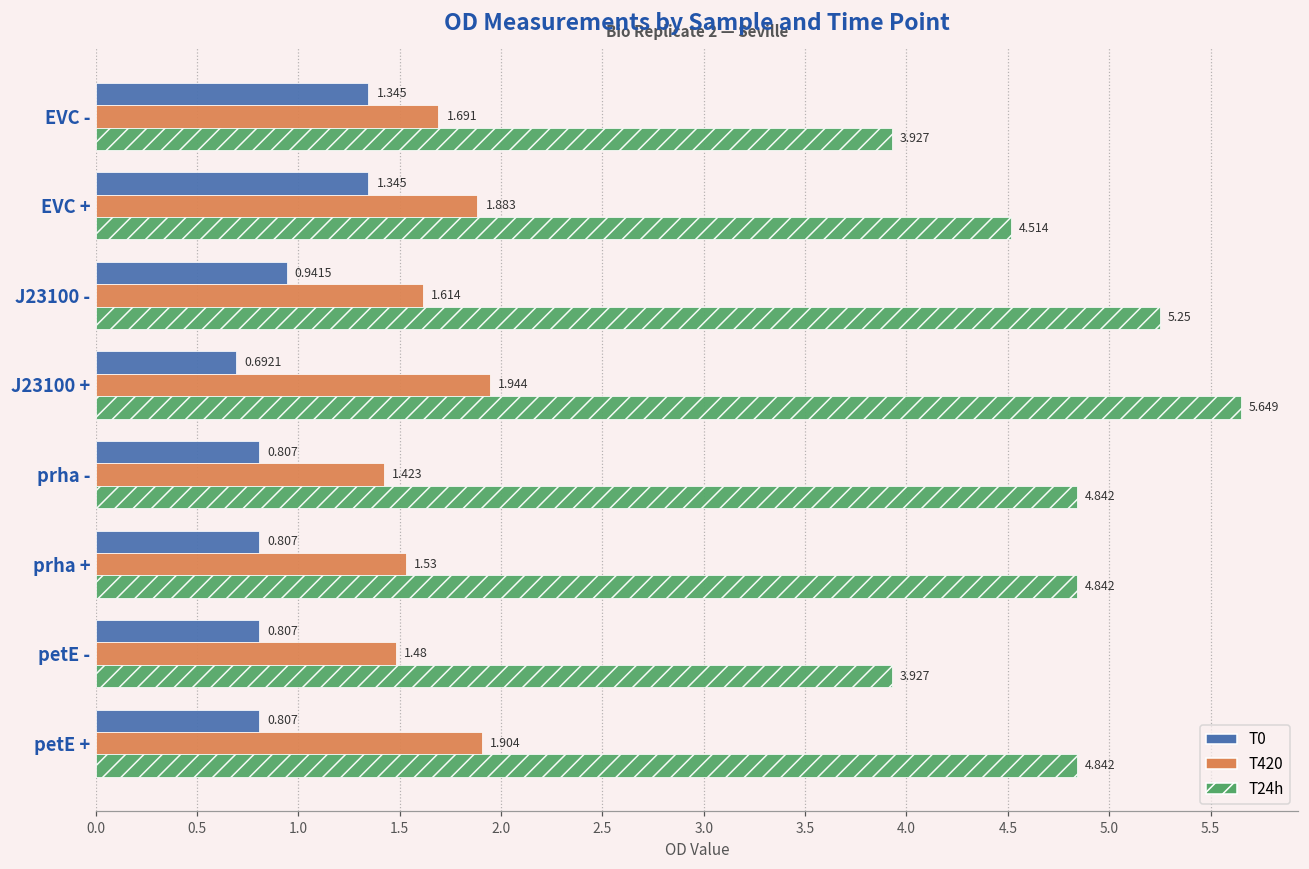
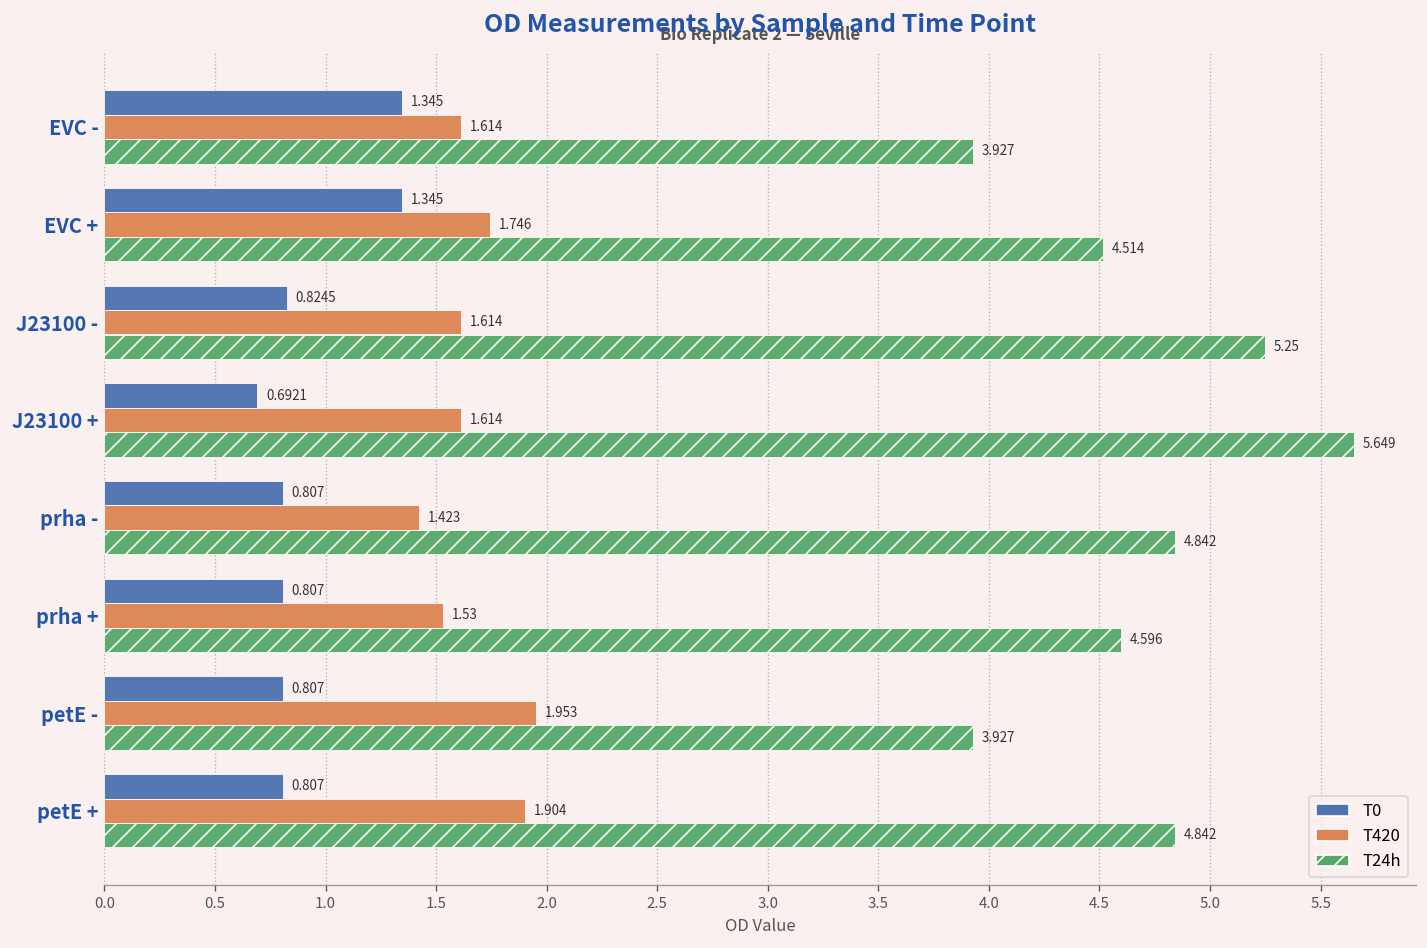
  {
    "T0": {
      "EVC -": 1.345,
      "EVC +": 1.345,
-     "J23100 -": 0.9415,
+     "J23100 -": 0.8245,
      "J23100 +": 0.6921,
      "prha -": 0.807,
      "prha +": 0.807,
      "petE -": 0.807,
      "petE +": 0.807
    },
    "T420": {
-     "EVC -": 1.691,
-     "EVC +": 1.883,
+     "EVC -": 1.614,
+     "EVC +": 1.746,
      "J23100 -": 1.614,
-     "J23100 +": 1.944,
+     "J23100 +": 1.614,
      "prha -": 1.423,
      "prha +": 1.53,
-     "petE -": 1.48,
+     "petE -": 1.953,
      "petE +": 1.904
    },
    "T24h": {
      "EVC -": 3.927,
      "EVC +": 4.514,
      "J23100 -": 5.25,
      "J23100 +": 5.649,
      "prha -": 4.842,
-     "prha +": 4.842,
+     "prha +": 4.596,
      "petE -": 3.927,
      "petE +": 4.842
    }
  }
